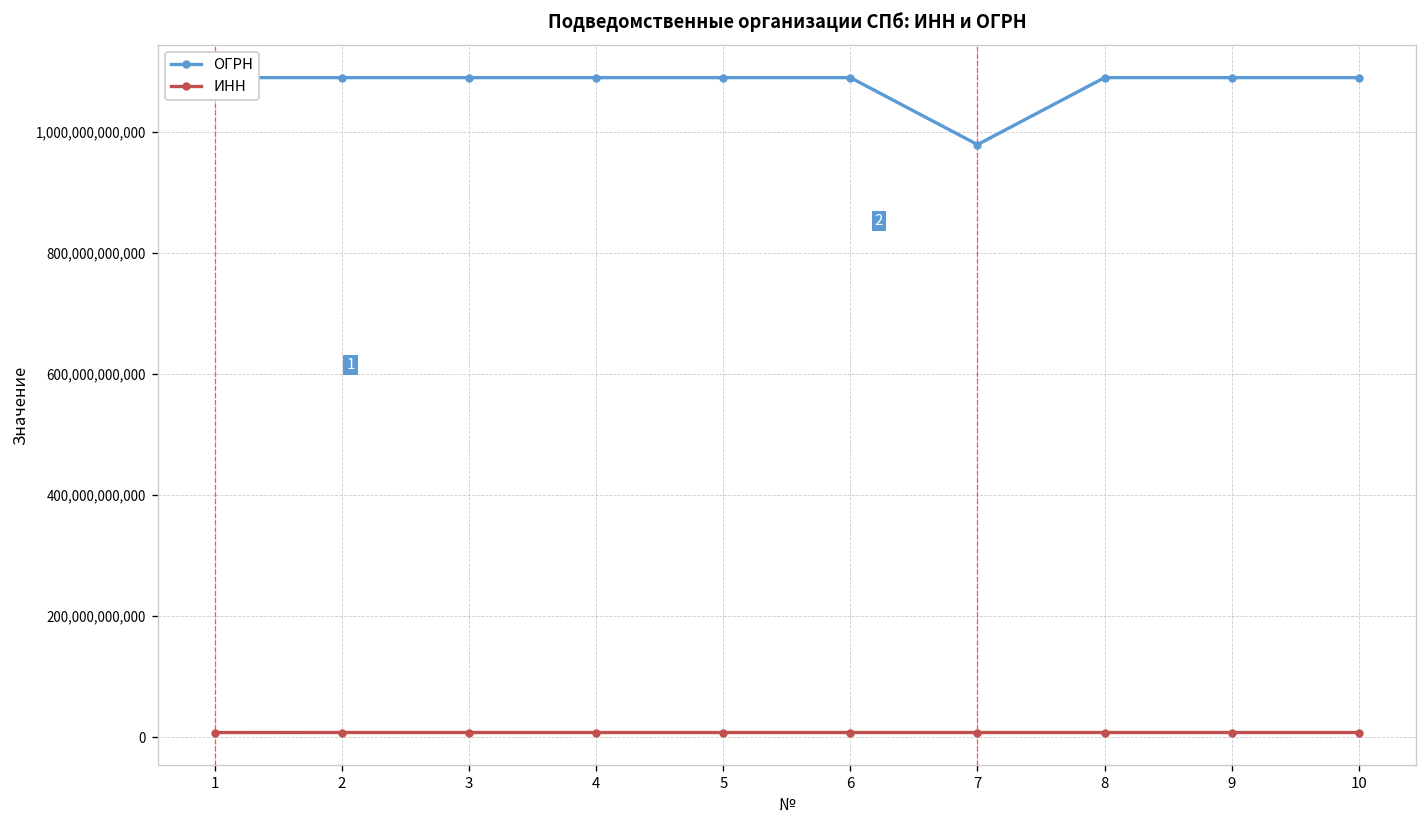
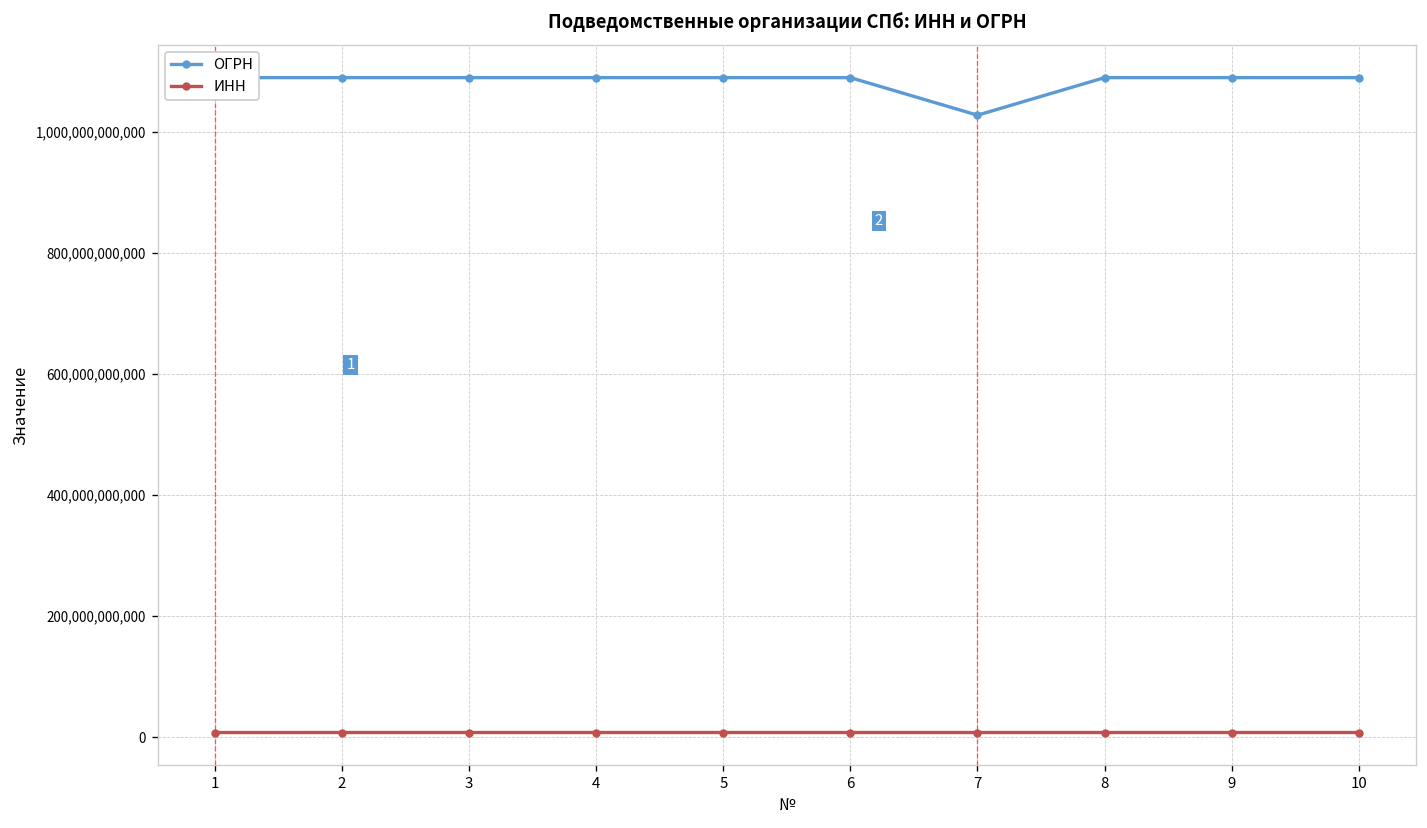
  {
    "ОГРН": {
      "2": "1,090,000,000,000",
      "3": "1,090,000,000,000",
      "4": "1,090,000,000,000",
      "5": "1,090,000,000,000",
      "6": "1,090,000,000,000",
-     "7": "980,000,000,000",
+     "7": "1,030,000,000,000",
      "8": "1,090,000,000,000",
      "9": "1,090,000,000,000",
      "10": "1,090,000,000,000"
    },
    "ИНН": {
      "1": "10,000,000,000",
      "2": "10,000,000,000",
      "3": "10,000,000,000",
      "4": "10,000,000,000",
      "5": "10,000,000,000",
      "6": "10,000,000,000",
      "7": "10,000,000,000",
      "8": "10,000,000,000",
      "9": "10,000,000,000",
      "10": "10,000,000,000"
    }
  }
